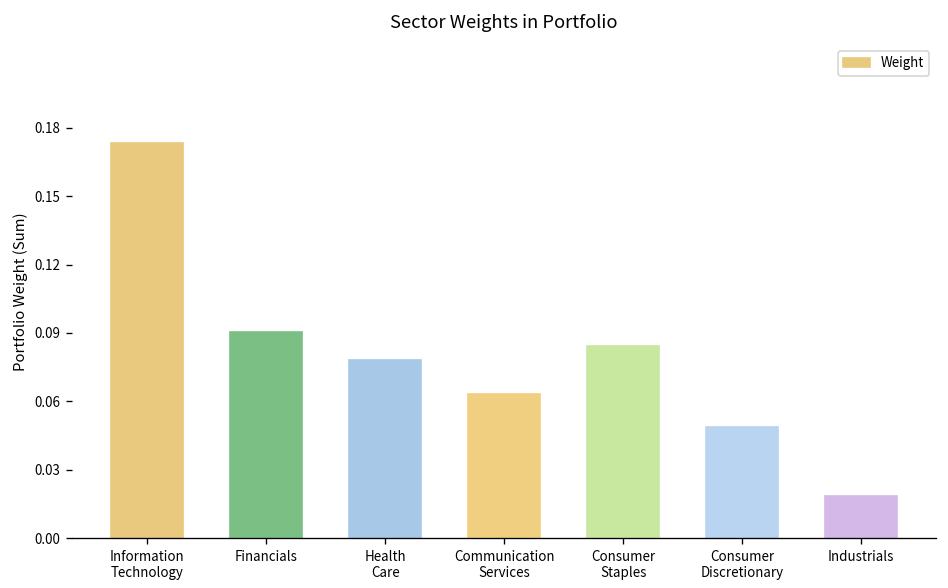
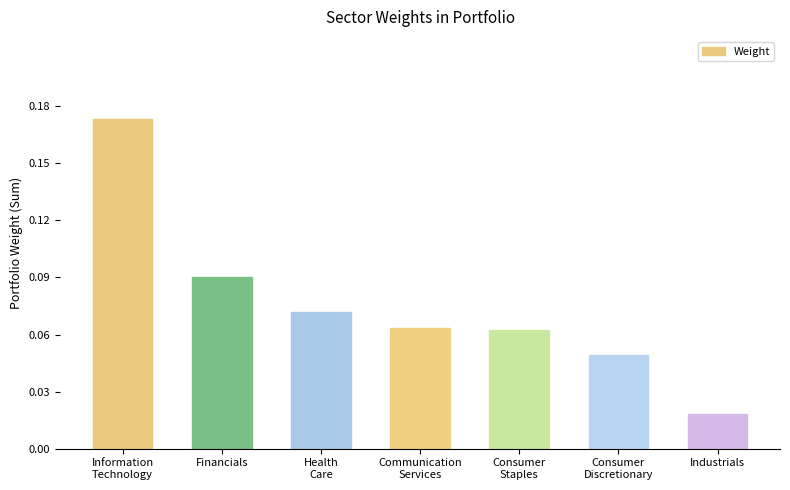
  {
    "Information Technology": 0.173,
    "Financials": 0.090,
-   "Health Care": 0.078,
+   "Health Care": 0.072,
    "Communication Services": 0.063,
-   "Consumer Staples": 0.084,
+   "Consumer Staples": 0.062,
    "Consumer Discretionary": 0.049,
    "Industrials": 0.018
  }
